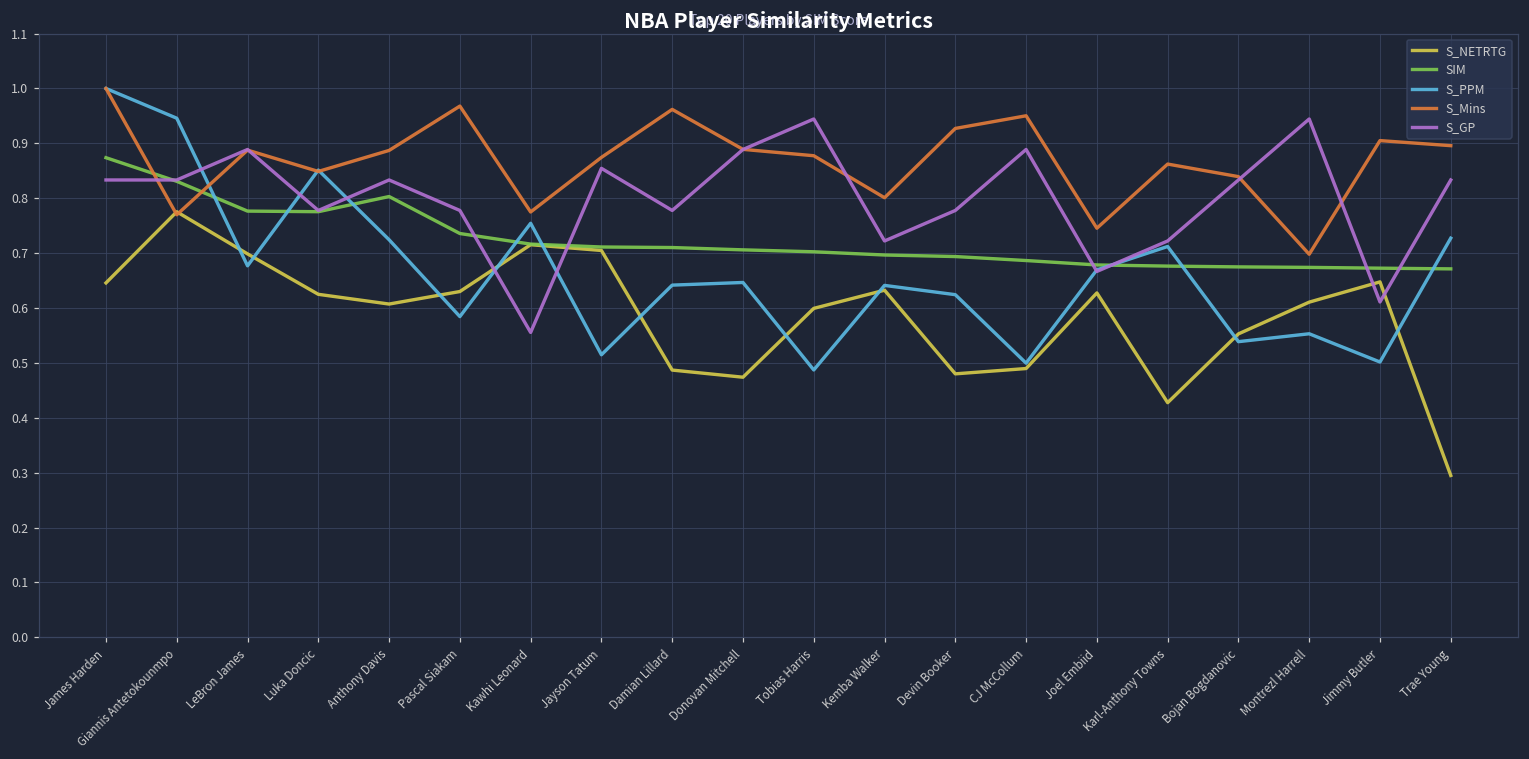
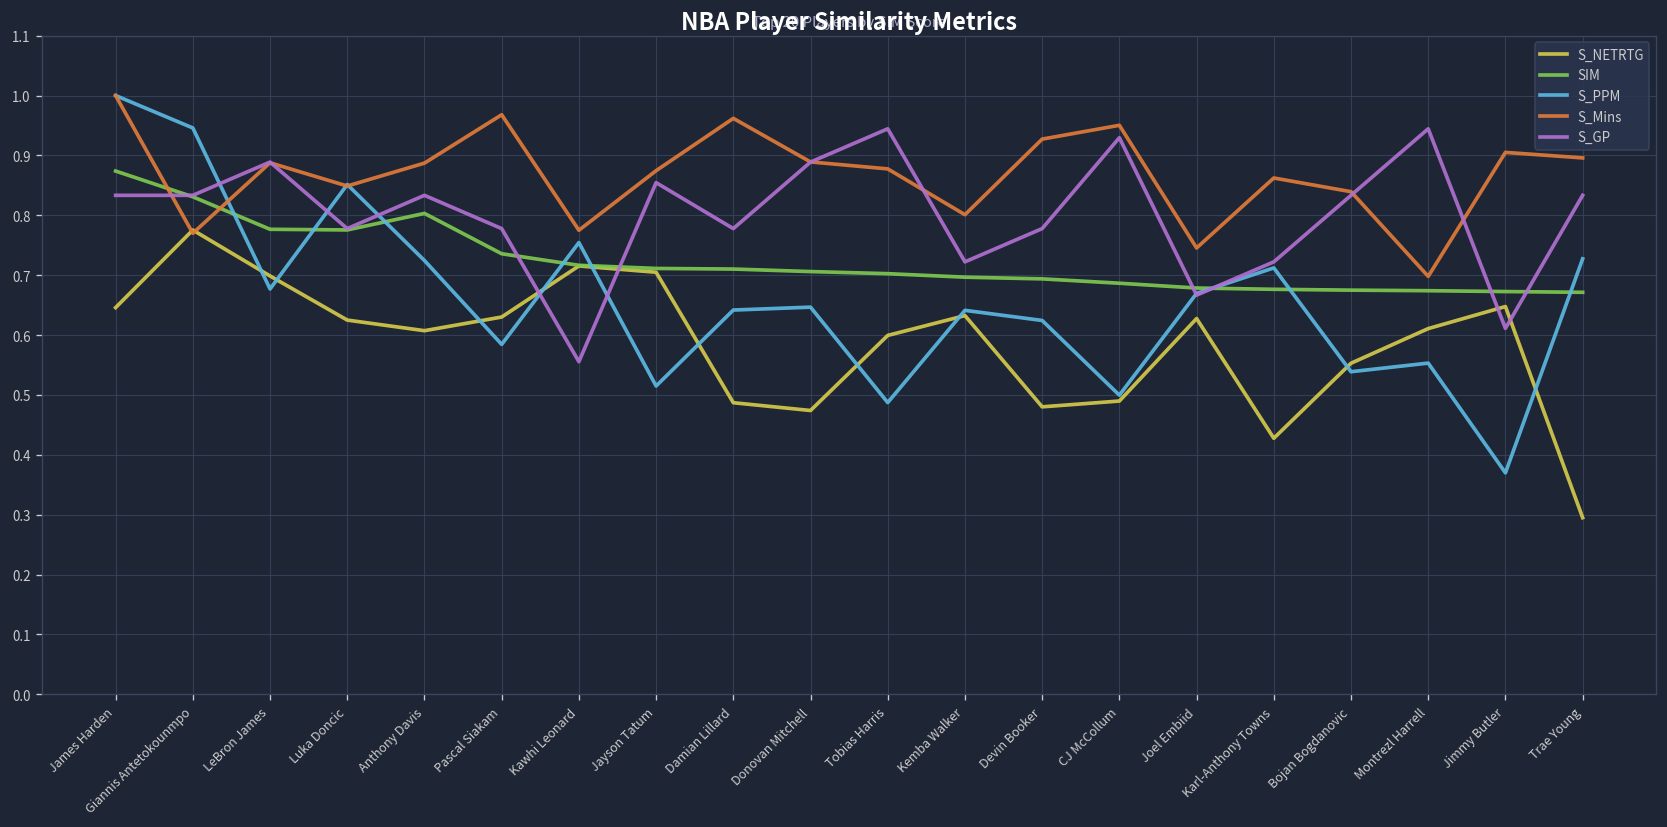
  {
    "S_NETRTG": {
      "James Harden": 0.65,
      "Giannis Antetokounmpo": 0.78,
      "LeBron James": 0.70,
      "Luka Doncic": 0.62,
      "Anthony Davis": 0.61,
      "Pascal Siakam": 0.63,
      "Jayson Tatum": 0.70,
      "Damian Lillard": 0.49,
      "Donovan Mitchell": 0.47,
      "Tobias Harris": 0.60,
      "Kemba Walker": 0.63,
      "Devin Booker": 0.48,
      "CJ McCollum": 0.49,
      "Joel Embiid": 0.63,
      "Karl-Anthony Towns": 0.43,
      "Bojan Bogdanovic": 0.55,
      "Montrezl Harrell": 0.61,
      "Jimmy Butler": 0.65,
      "Trae Young": 0.29
    },
    "SIM": {
      "James Harden": 0.87,
      "LeBron James": 0.78,
      "Anthony Davis": 0.80,
      "Pascal Siakam": 0.74,
      "Jayson Tatum": 0.71,
      "Damian Lillard": 0.71,
      "Donovan Mitchell": 0.71,
      "Tobias Harris": 0.70,
      "Kemba Walker": 0.70,
      "Devin Booker": 0.69,
      "CJ McCollum": 0.69,
      "Joel Embiid": 0.68,
      "Karl-Anthony Towns": 0.68,
      "Bojan Bogdanovic": 0.67,
      "Montrezl Harrell": 0.67,
      "Jimmy Butler": 0.67,
      "Trae Young": 0.67
    },
    "S_PPM": {
      "Giannis Antetokounmpo": 0.95,
      "LeBron James": 0.68,
      "Anthony Davis": 0.72,
      "Pascal Siakam": 0.58,
      "Kawhi Leonard": 0.75,
      "Jayson Tatum": 0.51,
      "Damian Lillard": 0.64,
      "Donovan Mitchell": 0.65,
      "Tobias Harris": 0.49,
      "Kemba Walker": 0.64,
      "Devin Booker": 0.62,
      "CJ McCollum": 0.50,
      "Karl-Anthony Towns": 0.71,
      "Bojan Bogdanovic": 0.54,
      "Montrezl Harrell": 0.55,
-     "Jimmy Butler": 0.50,
+     "Jimmy Butler": 0.37,
      "Trae Young": 0.73
    },
    "S_Mins": {
      "Giannis Antetokounmpo": 0.77,
      "Anthony Davis": 0.89,
      "Pascal Siakam": 0.97,
      "Kawhi Leonard": 0.78,
      "Jayson Tatum": 0.87,
      "Damian Lillard": 0.96,
      "Tobias Harris": 0.88,
      "Kemba Walker": 0.80,
      "Devin Booker": 0.93,
      "CJ McCollum": 0.95,
      "Joel Embiid": 0.75,
      "Karl-Anthony Towns": 0.86,
      "Bojan Bogdanovic": 0.84,
      "Montrezl Harrell": 0.70,
      "Jimmy Butler": 0.91,
      "Trae Young": 0.90
    },
    "S_GP": {
      "James Harden": 0.83,
      "Anthony Davis": 0.83,
      "Pascal Siakam": 0.78,
      "Kawhi Leonard": 0.56,
      "Jayson Tatum": 0.85,
      "Damian Lillard": 0.78,
      "Tobias Harris": 0.94,
      "Kemba Walker": 0.72,
      "Devin Booker": 0.78,
-     "CJ McCollum": 0.89,
+     "CJ McCollum": 0.93,
      "Karl-Anthony Towns": 0.72,
      "Bojan Bogdanovic": 0.83,
      "Montrezl Harrell": 0.94,
      "Jimmy Butler": 0.61,
      "Trae Young": 0.83
    }
  }
